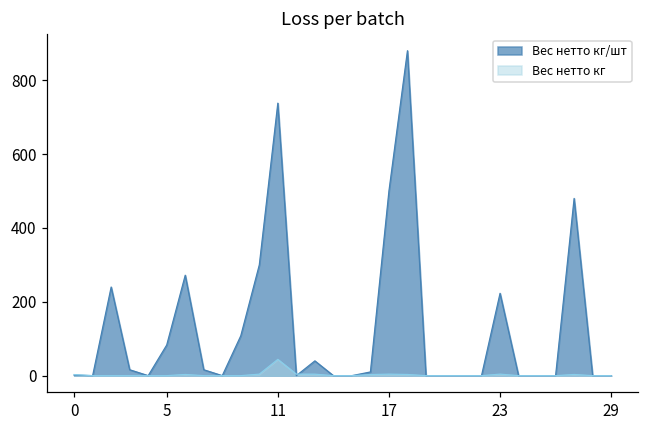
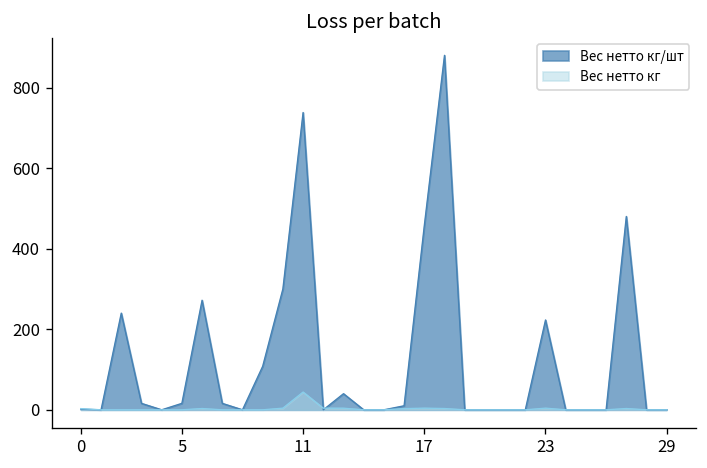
  {
    "Вес нетто кг/шт": {
-     "5": 80,
+     "5": 20,
      "11": 740,
-     "17": 500,
+     "17": 460,
      "23": 220
    },
    "Вес нетто кг": {
      "5": 0,
      "11": 40,
      "17": 0,
      "23": 0
    }
  }
